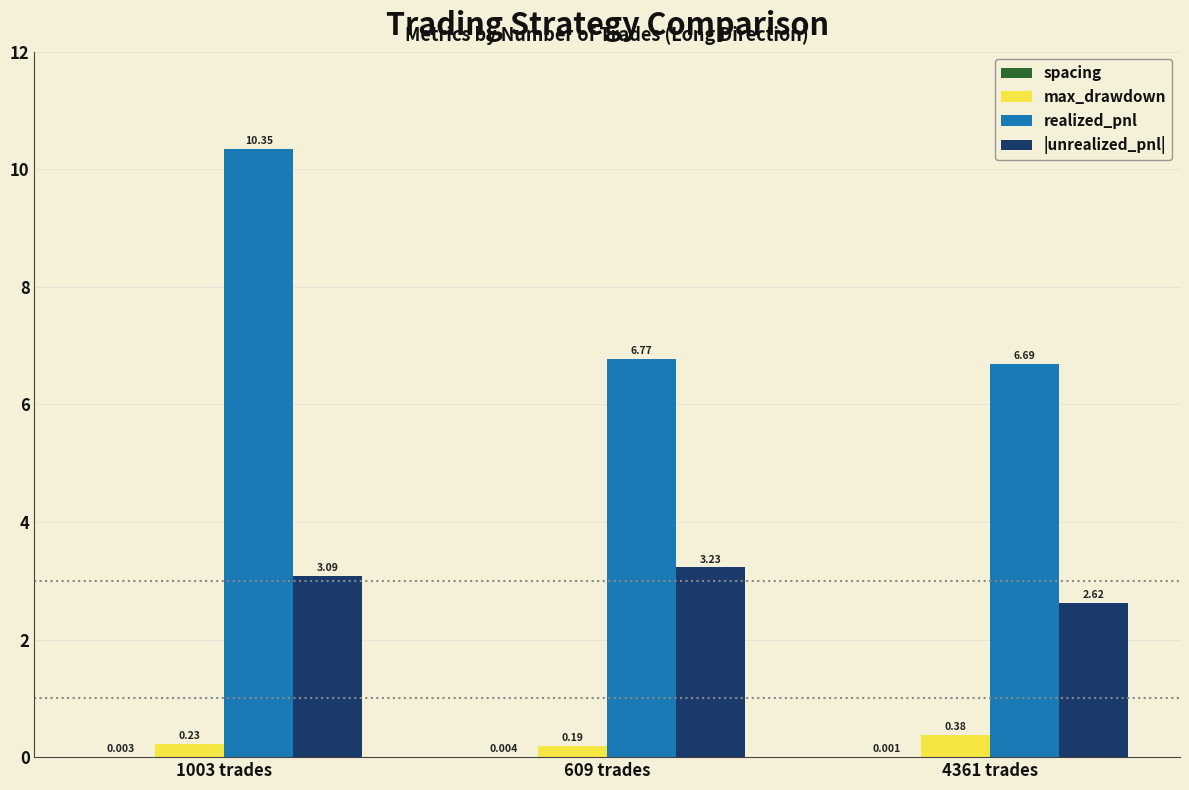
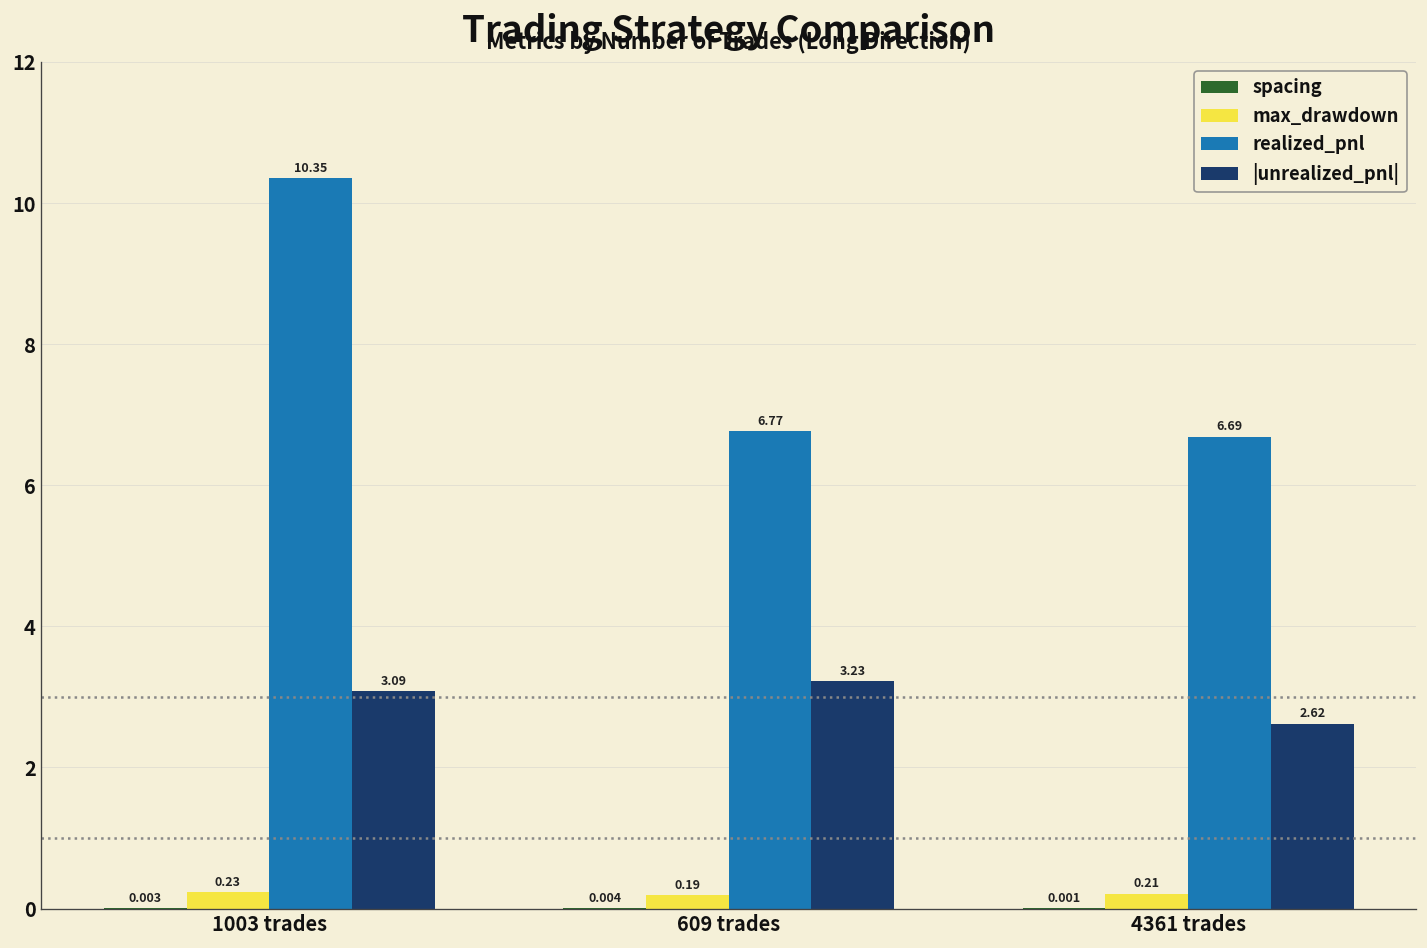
  {
    "spacing": {
      "1003 trades": 0.003,
      "609 trades": 0.004,
      "4361 trades": 0.001
    },
    "max_drawdown": {
      "1003 trades": 0.23,
      "609 trades": 0.19,
-     "4361 trades": 0.38
+     "4361 trades": 0.21
    },
    "realized_pnl": {
      "1003 trades": 10.35,
      "609 trades": 6.77,
      "4361 trades": 6.69
    },
    "|unrealized_pnl|": {
      "1003 trades": 3.09,
      "609 trades": 3.23,
      "4361 trades": 2.62
    }
  }
